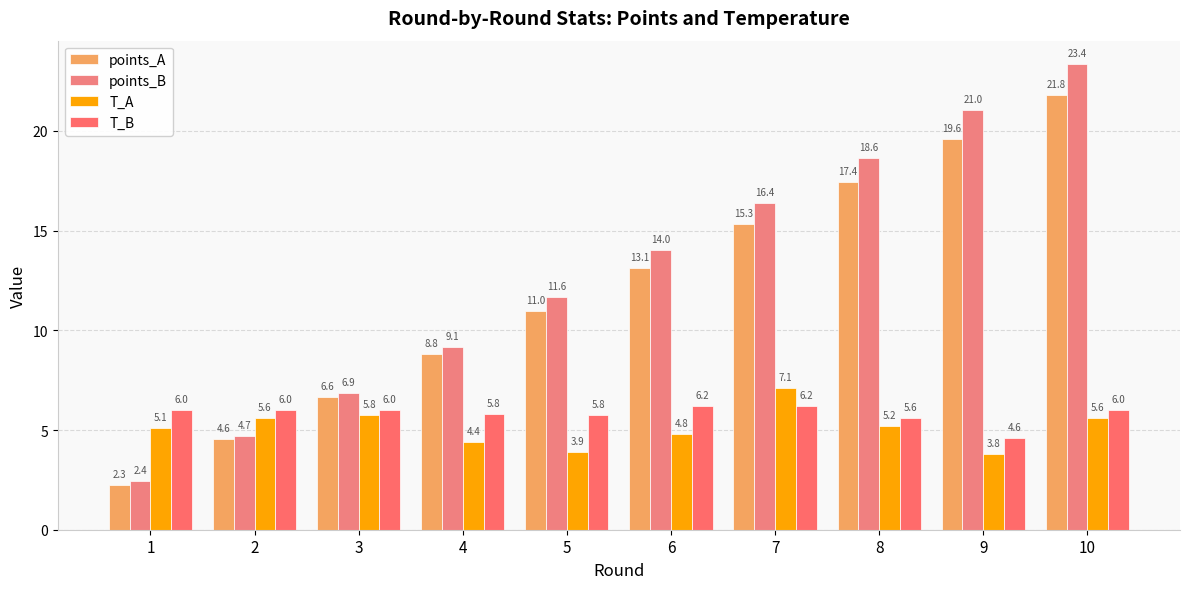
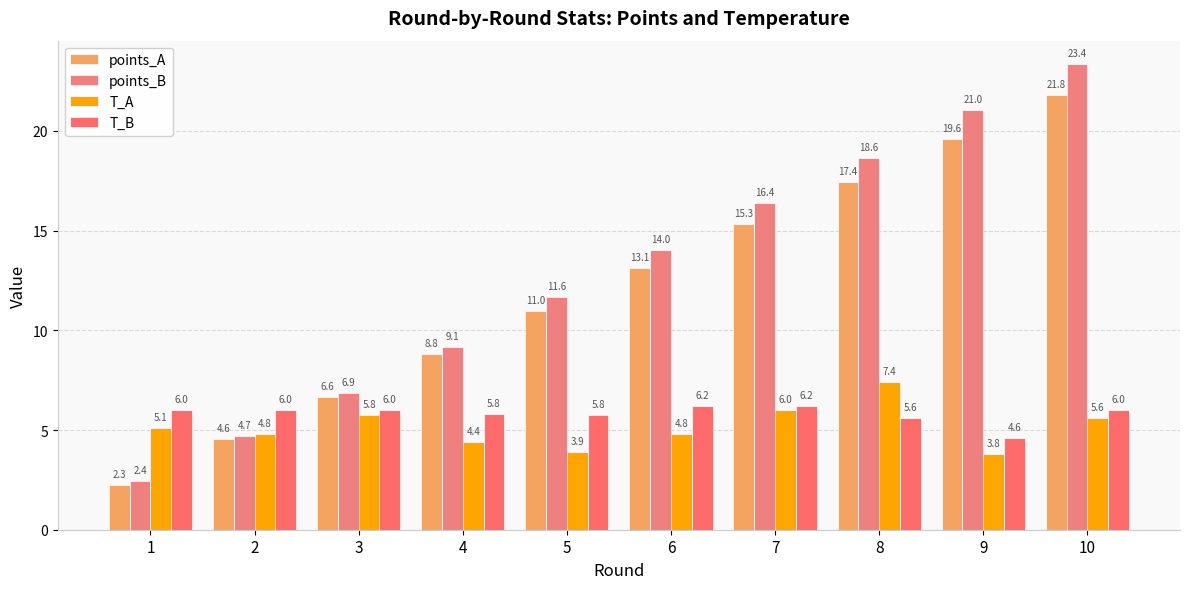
  {
    "T_A": {
      "1": 5.1,
-     "2": 5.6,
+     "2": 4.8,
      "3": 5.8,
      "4": 4.4,
      "5": 3.9,
      "6": 4.8,
-     "7": 7.1,
-     "8": 5.2,
+     "7": 6.0,
+     "8": 7.4,
      "9": 3.8,
      "10": 5.6
    }
  }
